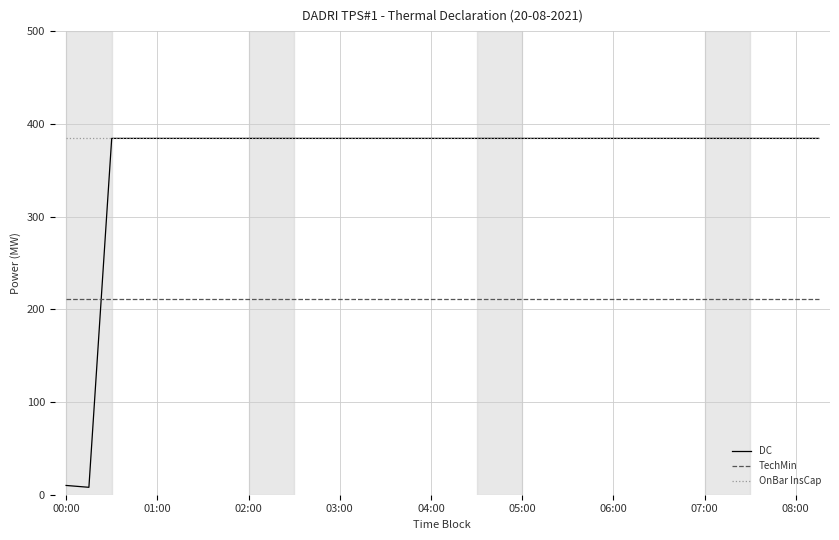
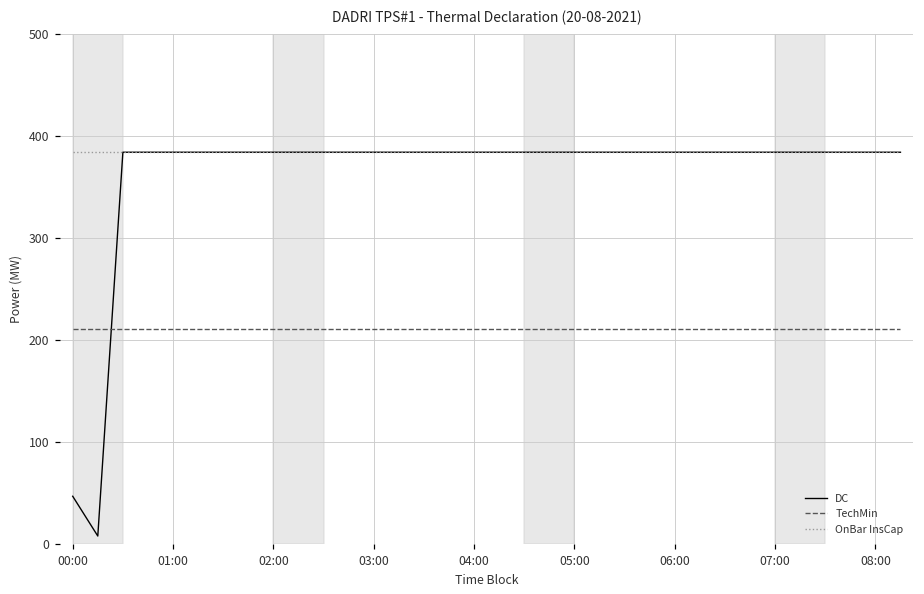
  {
    "DC": {
-     "00:00": 10
+     "00:00": 50
    },
    "TechMin": {
      "00:00": 210,
      "01:00": 210,
      "02:00": 210,
      "03:00": 210,
      "04:00": 210,
      "05:00": 210,
      "06:00": 210,
      "07:00": 210,
      "08:00": 210
    },
    "OnBar InsCap": {
      "00:00": 380
    }
  }
